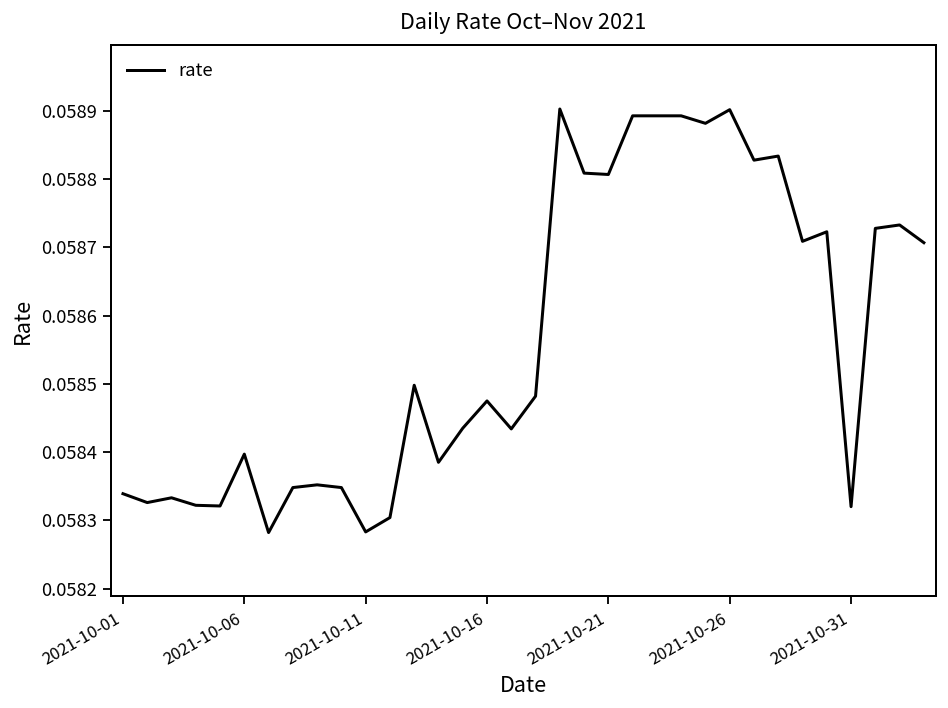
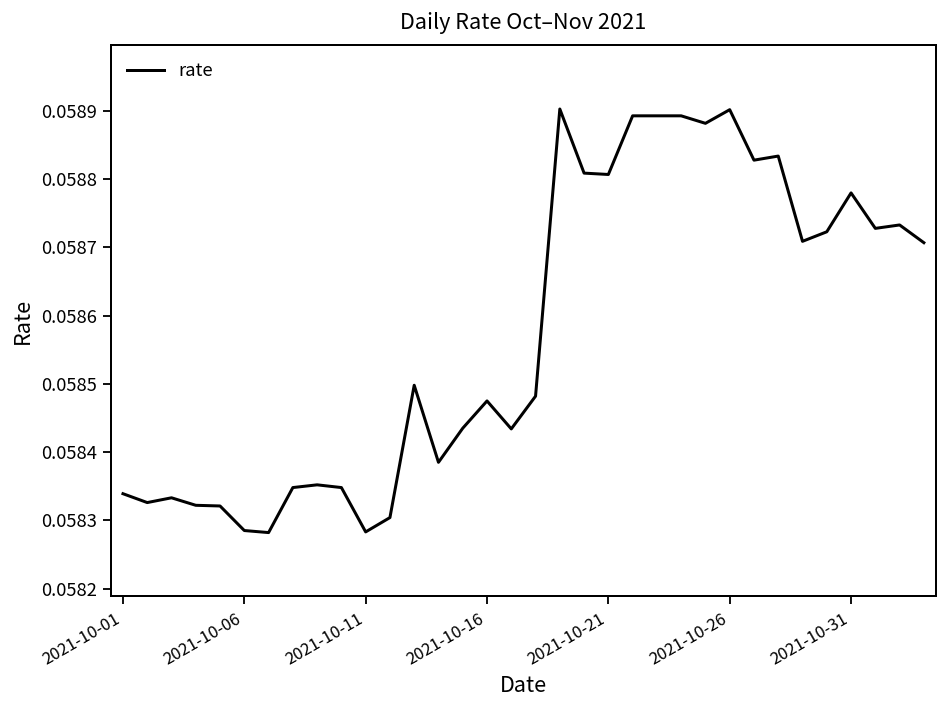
  {
    "2021-10-01": 0.05834,
-   "2021-10-06": 0.05840,
+   "2021-10-06": 0.05829,
    "2021-10-11": 0.05828,
    "2021-10-16": 0.05848,
    "2021-10-21": 0.05881,
    "2021-10-26": 0.05890,
-   "2021-10-31": 0.05832
+   "2021-10-31": 0.05878
  }
